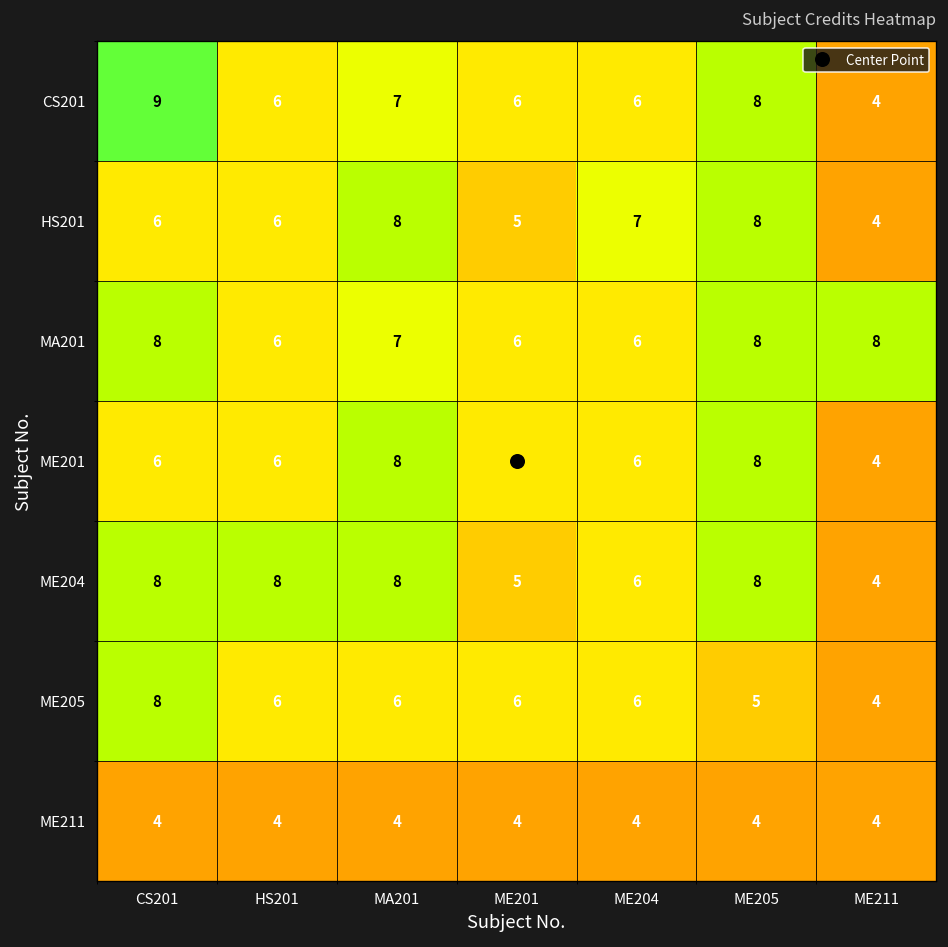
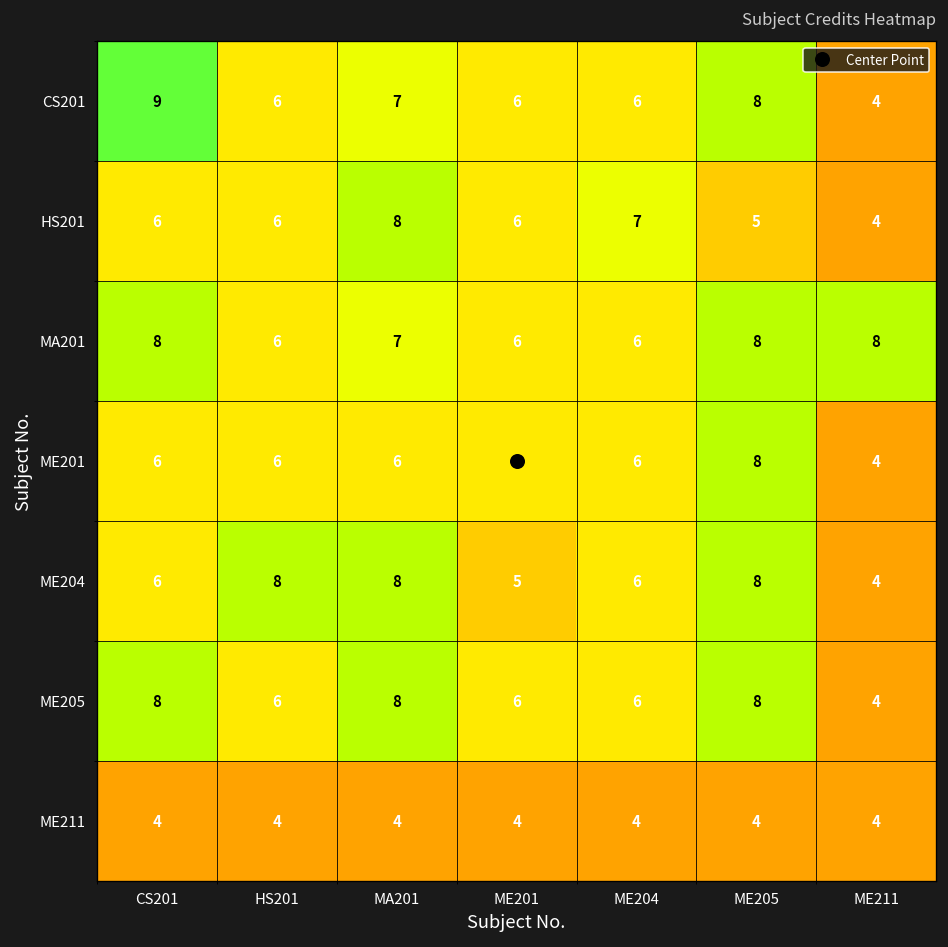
  {
    "CS201": {
      "CS201": 9,
      "HS201": 6,
      "MA201": 7,
      "ME201": 6,
      "ME204": 6,
      "ME205": 8,
      "ME211": 4
    },
    "HS201": {
      "CS201": 6,
      "HS201": 6,
      "MA201": 8,
-     "ME201": 5,
+     "ME201": 6,
      "ME204": 7,
-     "ME205": 8,
+     "ME205": 5,
      "ME211": 4
    },
    "MA201": {
      "CS201": 8,
      "HS201": 6,
      "MA201": 7,
      "ME201": 6,
      "ME204": 6,
      "ME205": 8,
      "ME211": 8
    },
    "ME201": {
      "CS201": 6,
      "HS201": 6,
-     "MA201": 8,
+     "MA201": 6,
      "ME204": 6,
      "ME205": 8,
      "ME211": 4
    },
    "ME204": {
-     "CS201": 8,
+     "CS201": 6,
      "HS201": 8,
      "MA201": 8,
      "ME201": 5,
      "ME204": 6,
      "ME205": 8,
      "ME211": 4
    },
    "ME205": {
      "CS201": 8,
      "HS201": 6,
-     "MA201": 6,
+     "MA201": 8,
      "ME201": 6,
      "ME204": 6,
-     "ME205": 5,
+     "ME205": 8,
      "ME211": 4
    },
    "ME211": {
      "CS201": 4,
      "HS201": 4,
      "MA201": 4,
      "ME201": 4,
      "ME204": 4,
      "ME205": 4,
      "ME211": 4
    }
  }
